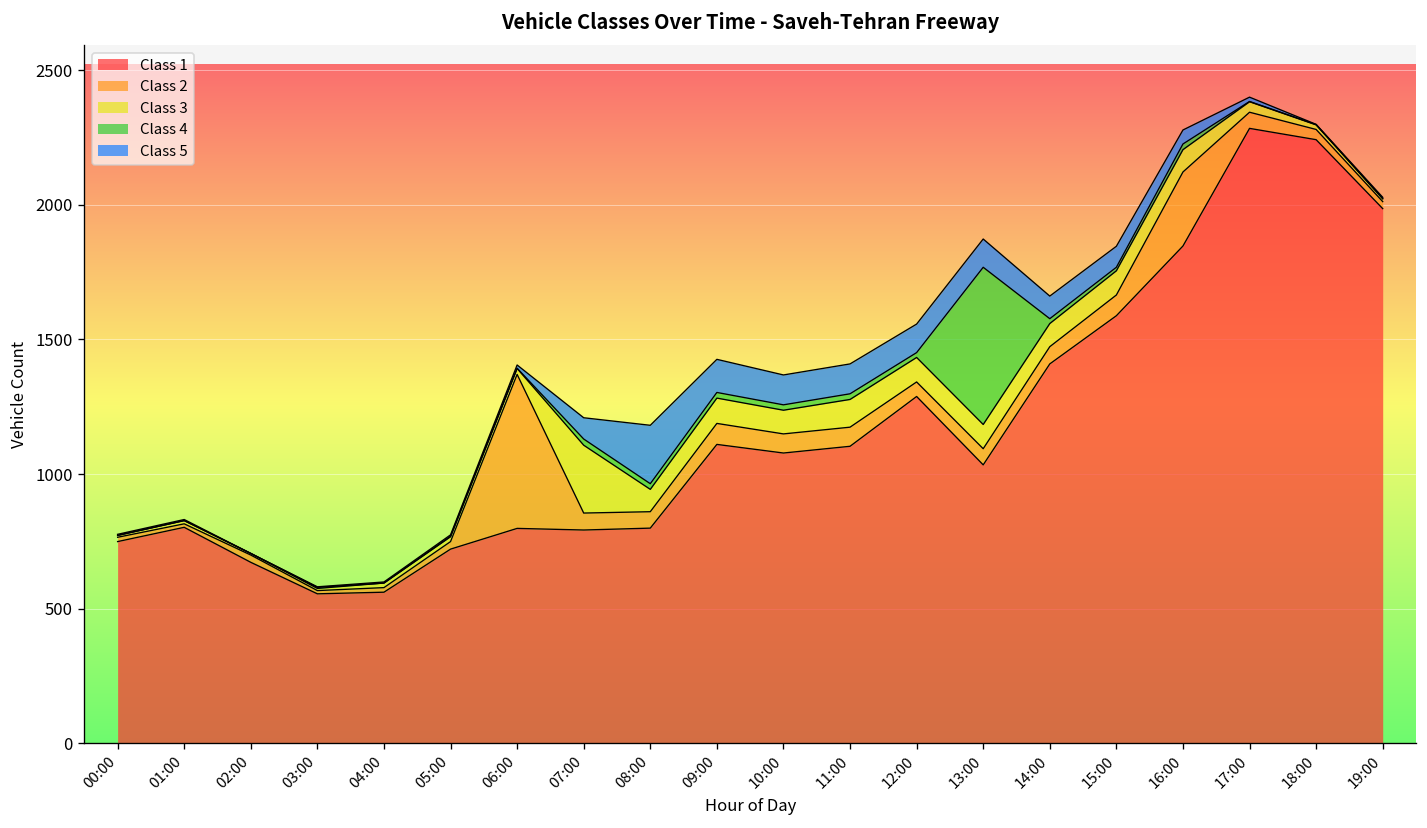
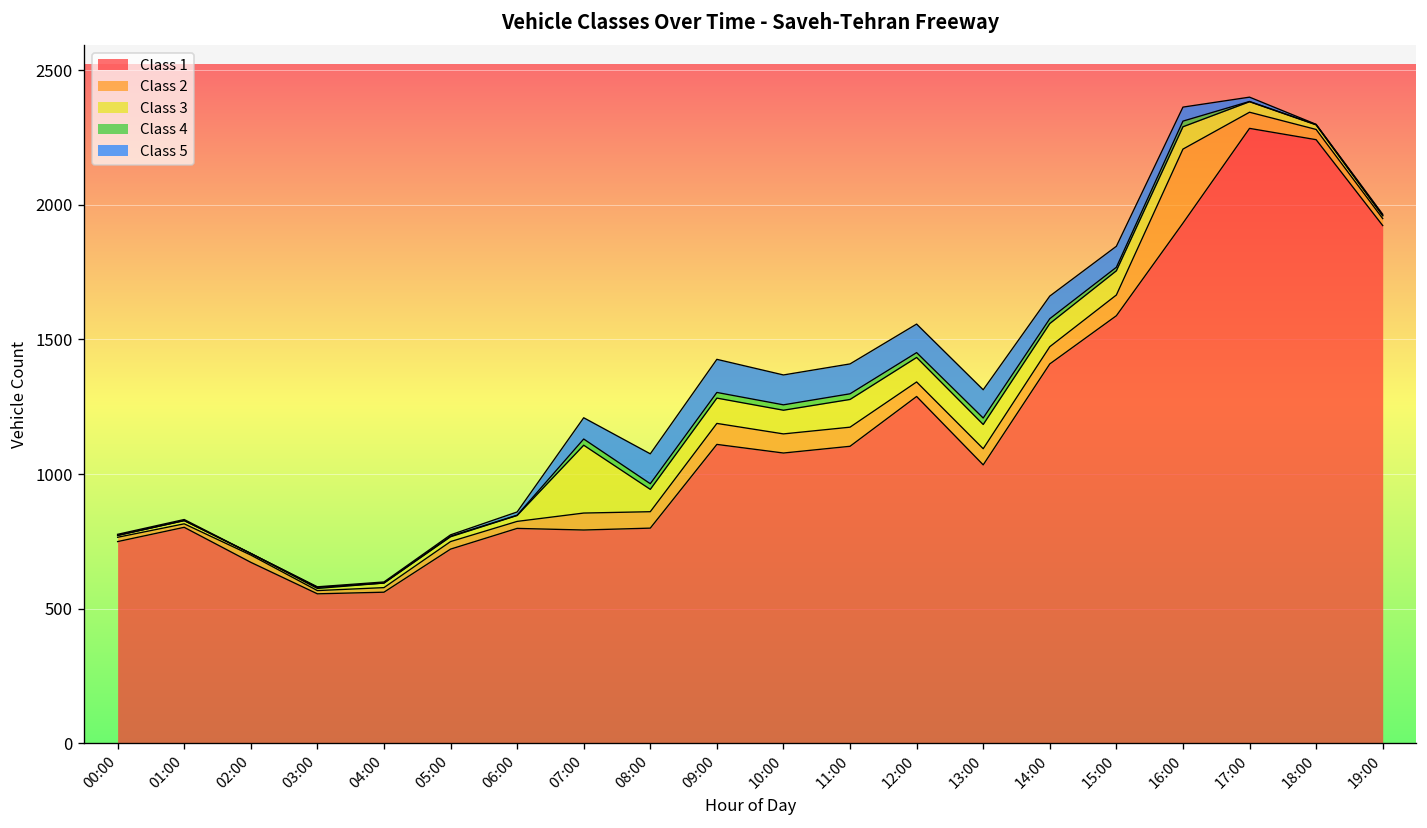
  {
    "Class 1": {
      "00:00": 750,
      "01:00": 800,
      "02:00": 670,
      "03:00": 560,
      "04:00": 560,
      "05:00": 720,
      "06:00": 800,
      "07:00": 790,
      "08:00": 800,
      "09:00": 1110,
      "10:00": 1080,
      "11:00": 1100,
      "12:00": 1290,
      "13:00": 1030,
      "14:00": 1410,
      "15:00": 1590,
-     "16:00": 1850,
+     "16:00": 1930,
      "17:00": 2280,
      "18:00": 2240,
-     "19:00": 1990
+     "19:00": 1920
    },
    "Class 2": {
      "01:00": 10,
      "04:00": 20,
      "05:00": 30,
-     "06:00": 570,
+     "06:00": 30,
      "07:00": 60,
      "08:00": 60,
      "09:00": 80,
      "10:00": 70,
      "11:00": 70,
      "12:00": 50,
      "13:00": 60,
      "14:00": 60,
      "15:00": 80,
      "16:00": 280,
      "17:00": 60,
      "18:00": 40
    },
    "Class 3": {
      "07:00": 250,
      "08:00": 80,
      "09:00": 90,
      "10:00": 90,
      "11:00": 100,
      "12:00": 90,
      "13:00": 90,
      "14:00": 90,
      "15:00": 90,
      "16:00": 80
    },
    "Class 4": {
      "07:00": 20,
      "08:00": 20,
      "09:00": 20,
      "10:00": 20,
      "11:00": 20,
      "12:00": 20,
-     "13:00": 580,
+     "13:00": 20,
      "14:00": 20,
      "15:00": 10,
      "16:00": 20
    },
    "Class 5": {
      "06:00": 10,
      "07:00": 80,
-     "08:00": 220,
+     "08:00": 110,
      "09:00": 120,
      "10:00": 110,
      "11:00": 110,
      "12:00": 110,
      "13:00": 110,
      "14:00": 80,
      "15:00": 80,
      "16:00": 50,
      "17:00": 20
    }
  }
